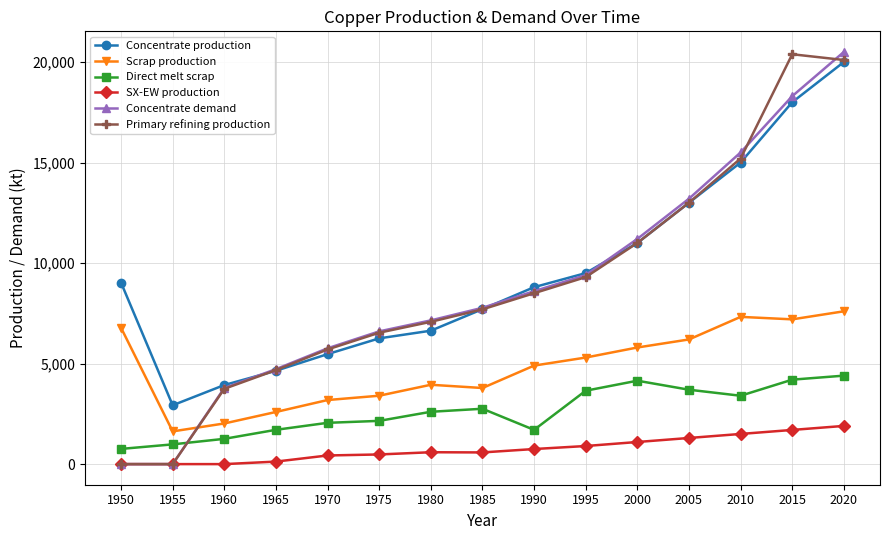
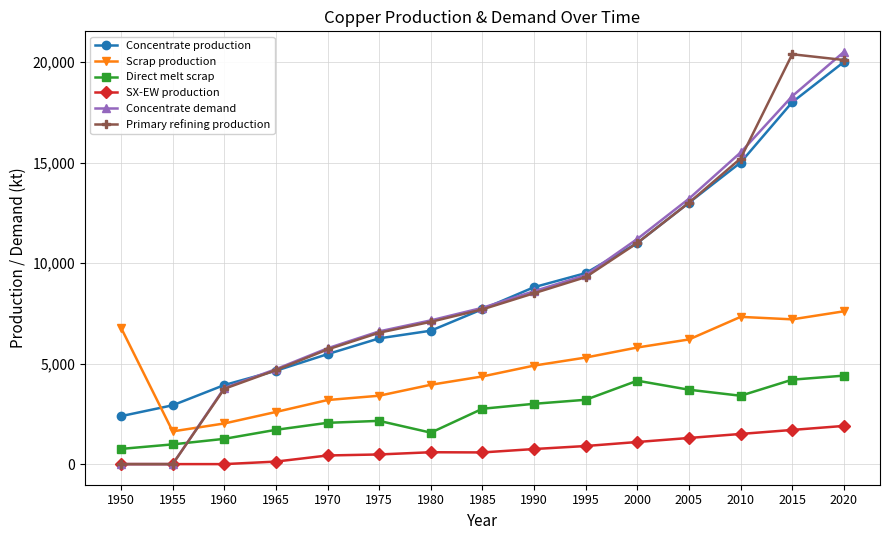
  {
    "Concentrate production": {
-     "1950": "9,000",
+     "1950": "2,400",
      "1955": "2,900",
      "1960": "3,900",
      "1970": "5,500",
      "1975": "6,300",
      "1980": "6,600",
      "1990": "8,800",
      "2010": "15,000",
      "2015": "18,000"
    },
    "Scrap production": {
      "1950": "6,800",
      "1955": "1,600",
      "1960": "2,000",
      "1965": "2,600",
      "1970": "3,200",
      "1975": "3,400",
      "1980": "3,900",
-     "1985": "3,800",
+     "1985": "4,400",
      "1990": "4,900",
      "1995": "5,300",
      "2000": "5,800",
      "2005": "6,200",
      "2010": "7,300",
      "2015": "7,200",
      "2020": "7,600"
    },
    "Direct melt scrap": {
      "1950": "800",
      "1955": "1,000",
      "1960": "1,300",
      "1965": "1,700",
      "1970": "2,100",
      "1975": "2,200",
-     "1980": "2,600",
+     "1980": "1,600",
      "1985": "2,800",
-     "1990": "1,700",
-     "1995": "3,700",
+     "1990": "3,000",
+     "1995": "3,200",
      "2000": "4,100",
      "2005": "3,700",
      "2010": "3,400",
      "2015": "4,200",
      "2020": "4,400"
    },
    "SX-EW production": {
      "1960": "0",
      "1965": "100",
      "1970": "400",
      "1975": "500",
      "1980": "600",
      "1985": "600",
      "1990": "800",
      "1995": "900",
      "2000": "1,100",
      "2005": "1,300",
      "2010": "1,500",
      "2015": "1,700",
      "2020": "1,900"
    },
    "Concentrate demand": {
      "2000": "11,200",
      "2005": "13,200",
      "2010": "15,500",
      "2015": "18,300",
      "2020": "20,500"
    },
    "Primary refining production": {
      "2010": "15,200",
      "2015": "20,400"
    }
  }
